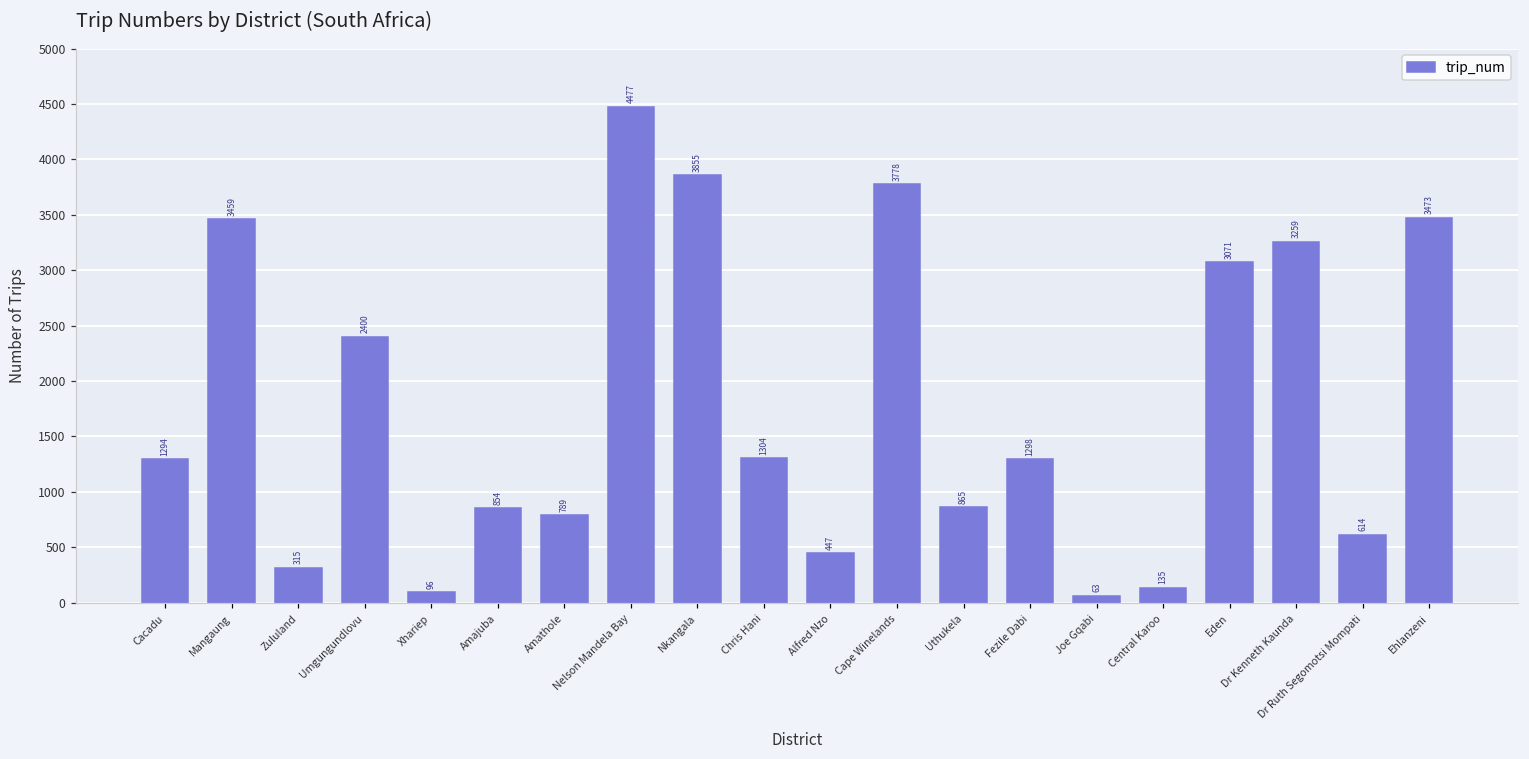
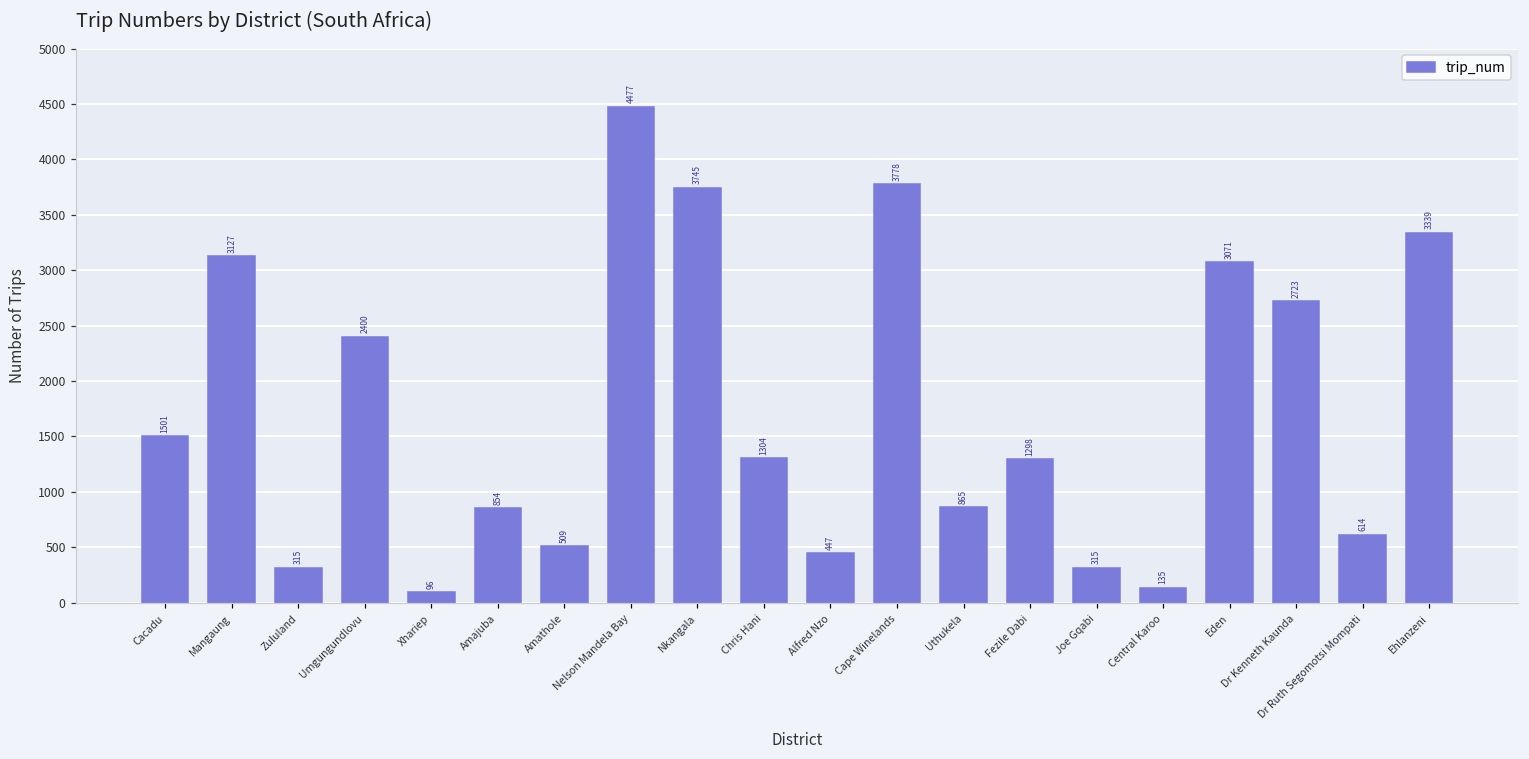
  {
-   "Cacadu": 1294,
-   "Mangaung": 3459,
+   "Cacadu": 1501,
+   "Mangaung": 3127,
    "Zululand": 315,
    "Umgungundlovu": 2400,
    "Xhariep": 96,
    "Amajuba": 854,
-   "Amathole": 789,
+   "Amathole": 509,
    "Nelson Mandela Bay": 4477,
-   "Nkangala": 3855,
+   "Nkangala": 3745,
    "Chris Hani": 1304,
    "Alfred Nzo": 447,
    "Cape Winelands": 3778,
    "Uthukela": 865,
    "Fezile Dabi": 1298,
-   "Joe Gqabi": 63,
+   "Joe Gqabi": 315,
    "Central Karoo": 135,
    "Eden": 3071,
-   "Dr Kenneth Kaunda": 3259,
+   "Dr Kenneth Kaunda": 2723,
    "Dr Ruth Segomotsi Mompati": 614,
-   "Ehlanzeni": 3473
+   "Ehlanzeni": 3339
  }
